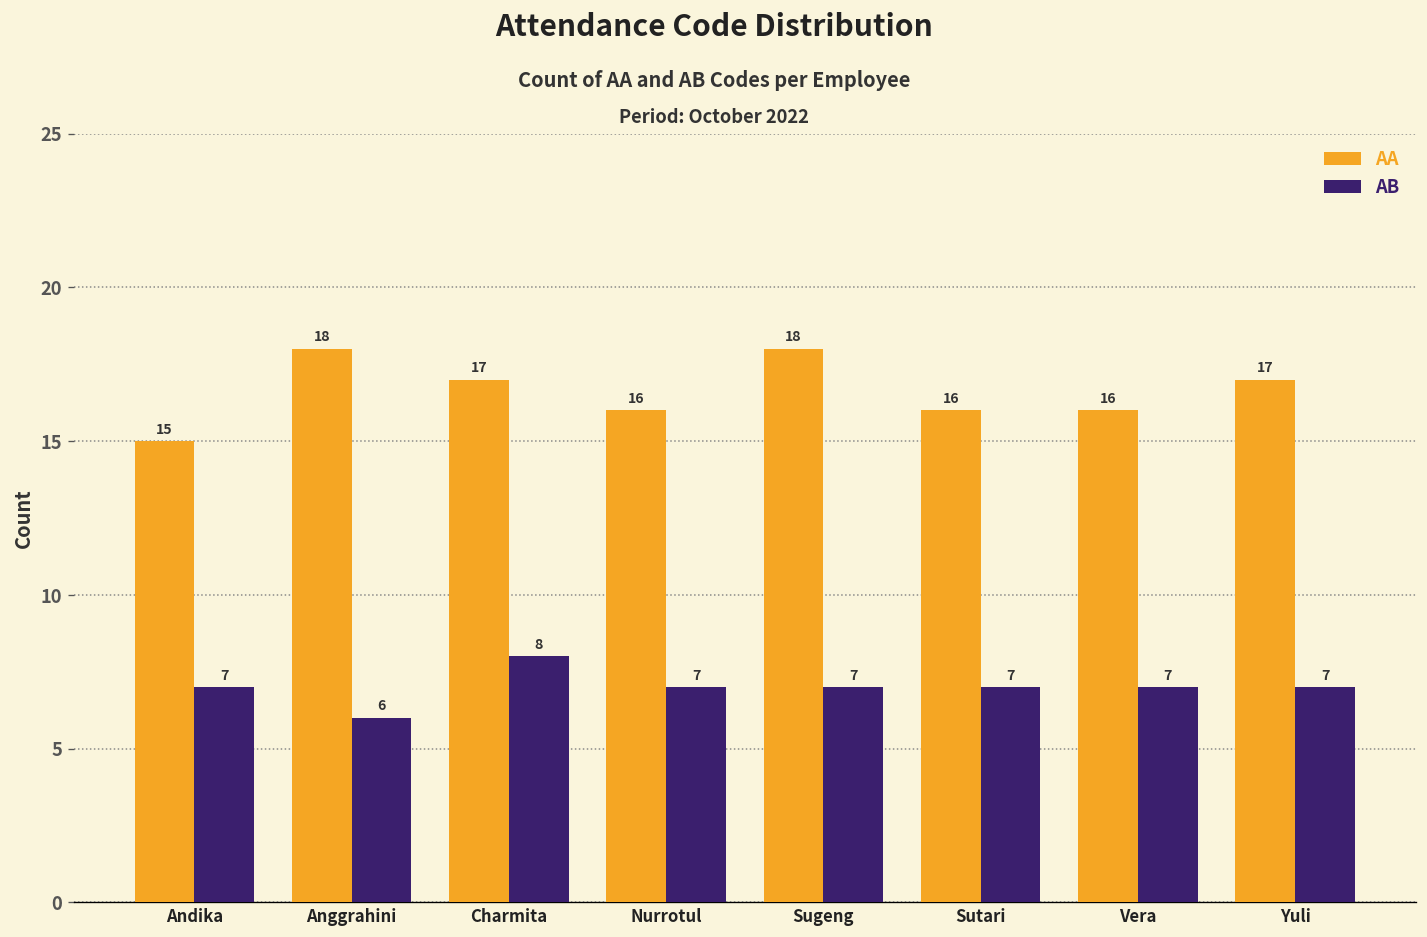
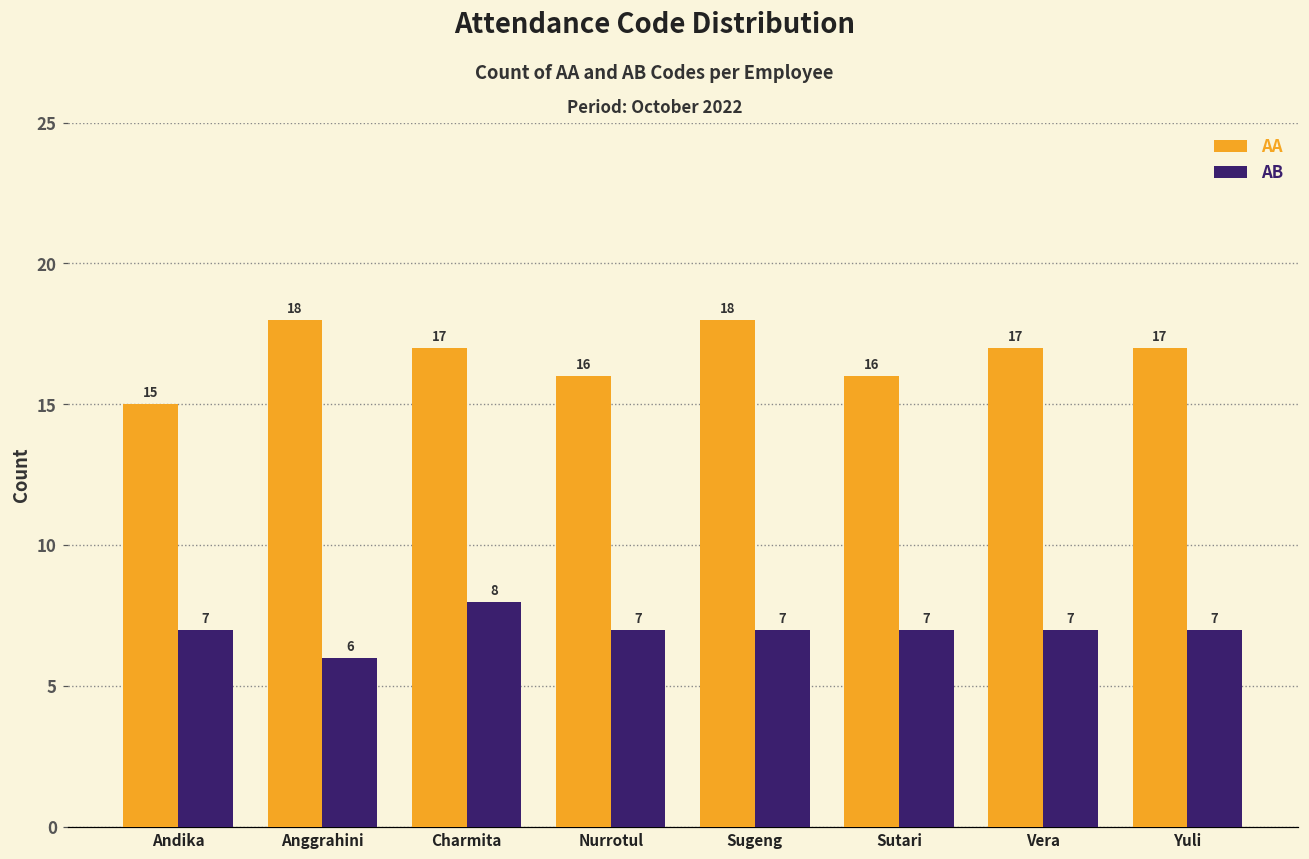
  {
    "AA": {
      "Andika": 15,
      "Anggrahini": 18,
      "Charmita": 17,
      "Nurrotul": 16,
      "Sugeng": 18,
      "Sutari": 16,
-     "Vera": 16,
+     "Vera": 17,
      "Yuli": 17
    },
    "AB": {
      "Andika": 7,
      "Anggrahini": 6,
      "Charmita": 8,
      "Nurrotul": 7,
      "Sugeng": 7,
      "Sutari": 7,
      "Vera": 7,
      "Yuli": 7
    }
  }
